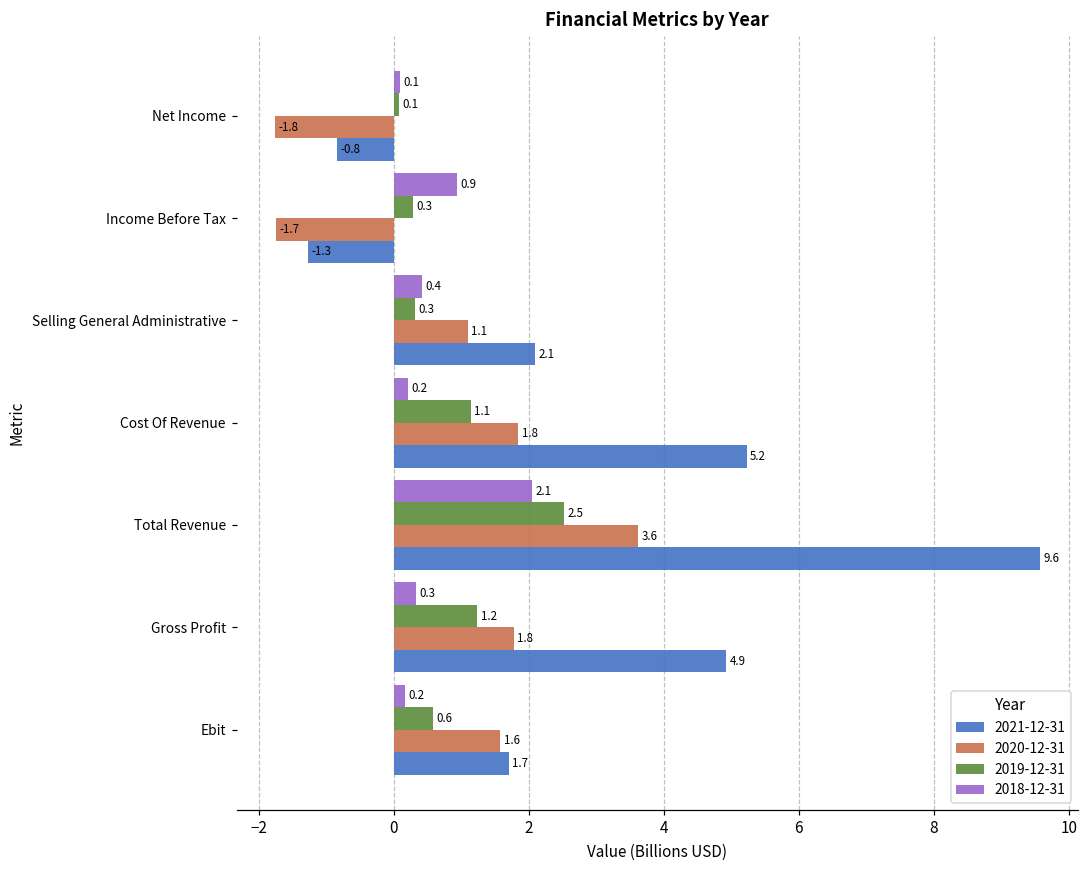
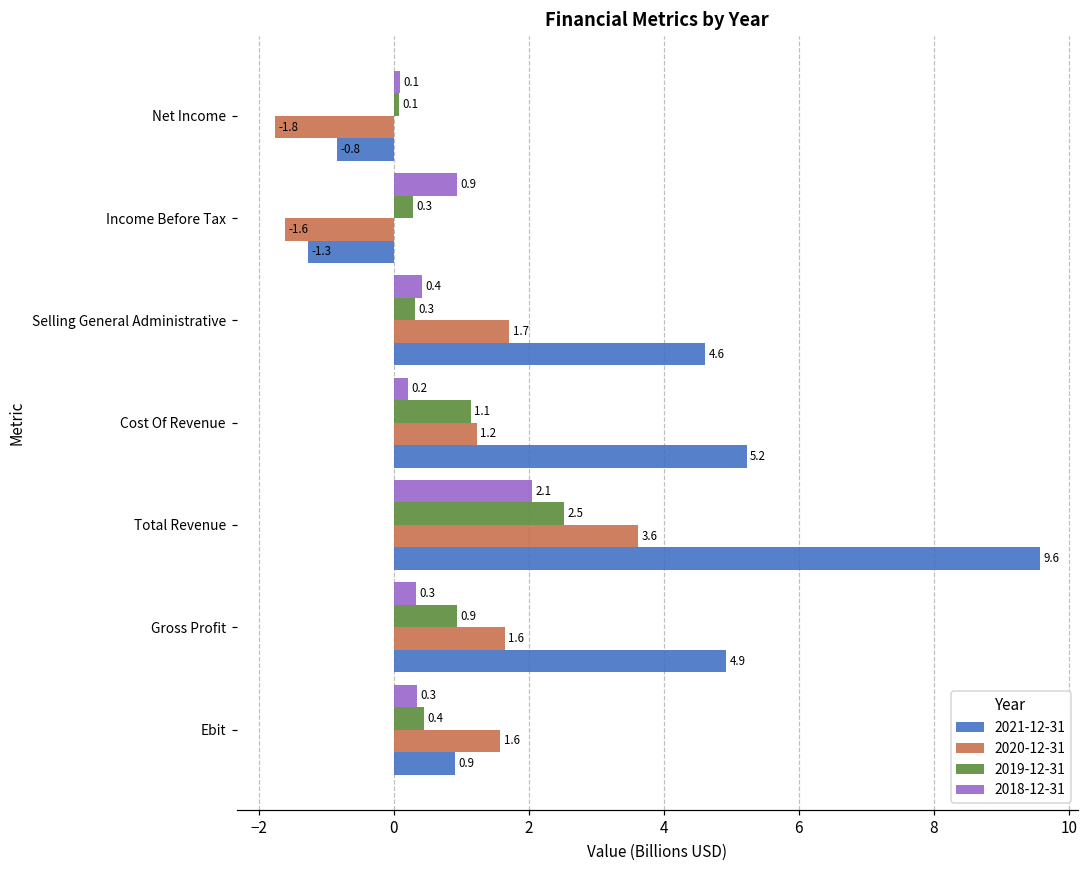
  {
    "2021-12-31": {
      "Net Income": -0.8,
      "Income Before Tax": -1.3,
-     "Selling General Administrative": 2.1,
+     "Selling General Administrative": 4.6,
      "Cost Of Revenue": 5.2,
      "Total Revenue": 9.6,
      "Gross Profit": 4.9,
-     "Ebit": 1.7
+     "Ebit": 0.9
    },
    "2020-12-31": {
      "Net Income": -1.8,
-     "Income Before Tax": -1.7,
-     "Selling General Administrative": 1.1,
-     "Cost Of Revenue": 1.8,
+     "Income Before Tax": -1.6,
+     "Selling General Administrative": 1.7,
+     "Cost Of Revenue": 1.2,
      "Total Revenue": 3.6,
-     "Gross Profit": 1.8,
+     "Gross Profit": 1.6,
      "Ebit": 1.6
    },
    "2019-12-31": {
      "Net Income": 0.1,
      "Income Before Tax": 0.3,
      "Selling General Administrative": 0.3,
      "Cost Of Revenue": 1.1,
      "Total Revenue": 2.5,
-     "Gross Profit": 1.2,
-     "Ebit": 0.6
+     "Gross Profit": 0.9,
+     "Ebit": 0.4
    },
    "2018-12-31": {
      "Net Income": 0.1,
      "Income Before Tax": 0.9,
      "Selling General Administrative": 0.4,
      "Cost Of Revenue": 0.2,
      "Total Revenue": 2.1,
      "Gross Profit": 0.3,
-     "Ebit": 0.2
+     "Ebit": 0.3
    }
  }
